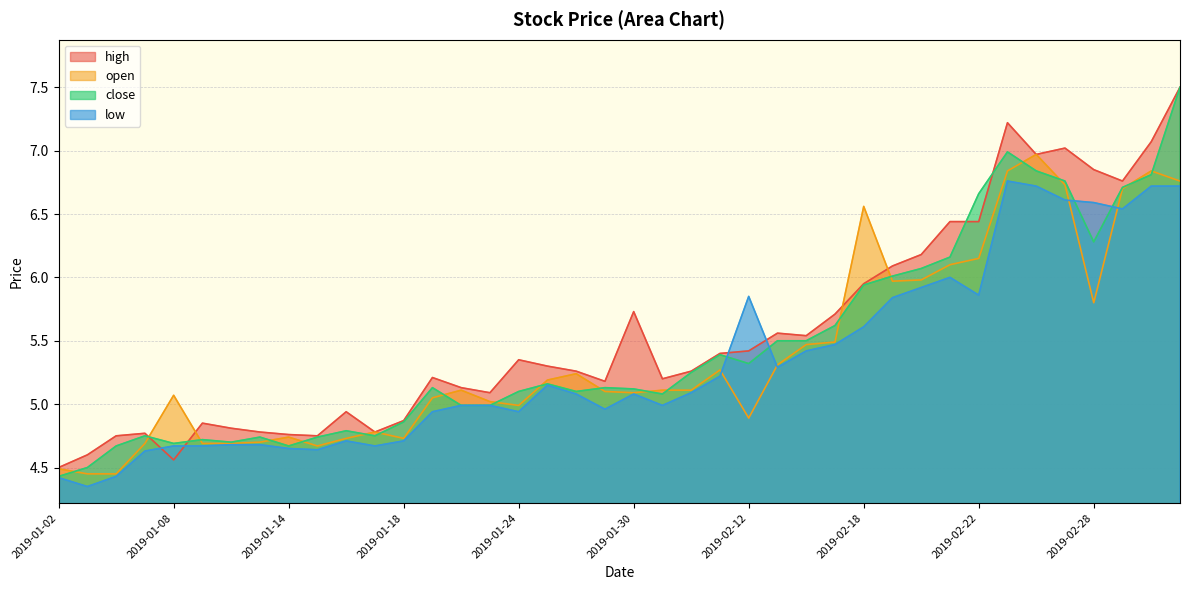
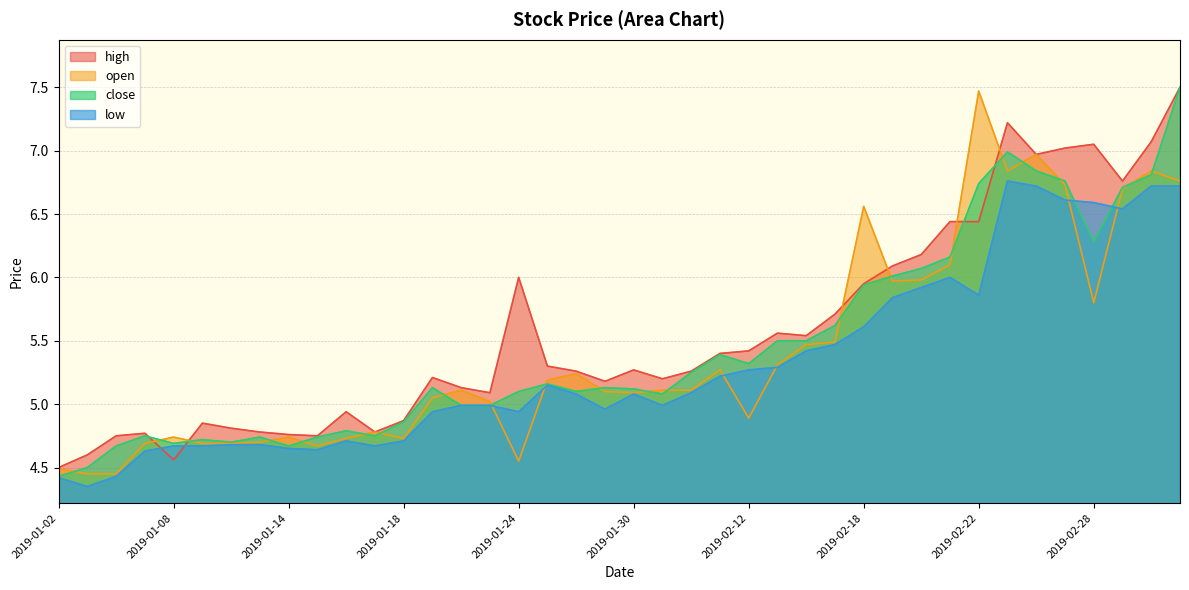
  {
    "high": {
      "2019-01-08": 4.56,
-     "2019-01-24": 5.35,
-     "2019-01-30": 5.73,
+     "2019-01-24": 6.00,
+     "2019-01-30": 5.27,
      "2019-02-12": 5.42,
      "2019-02-22": 6.44,
-     "2019-02-28": 6.85
+     "2019-02-28": 7.05
    },
    "open": {
-     "2019-01-08": 5.07,
-     "2019-01-24": 4.99,
+     "2019-01-08": 4.74,
+     "2019-01-24": 4.55,
      "2019-02-12": 4.89,
      "2019-02-18": 6.56,
-     "2019-02-22": 6.15,
+     "2019-02-22": 7.47,
      "2019-02-28": 5.80
    },
    "close": {
      "2019-01-08": 4.69,
      "2019-01-24": 5.10,
      "2019-01-30": 5.12,
      "2019-02-12": 5.32,
-     "2019-02-22": 6.66,
+     "2019-02-22": 6.74,
      "2019-02-28": 6.28
    },
    "low": {
      "2019-01-08": 4.67,
      "2019-01-24": 4.94,
-     "2019-02-12": 5.85,
+     "2019-02-12": 5.27,
      "2019-02-18": 5.61,
      "2019-02-22": 5.86,
      "2019-02-28": 6.59
    }
  }
